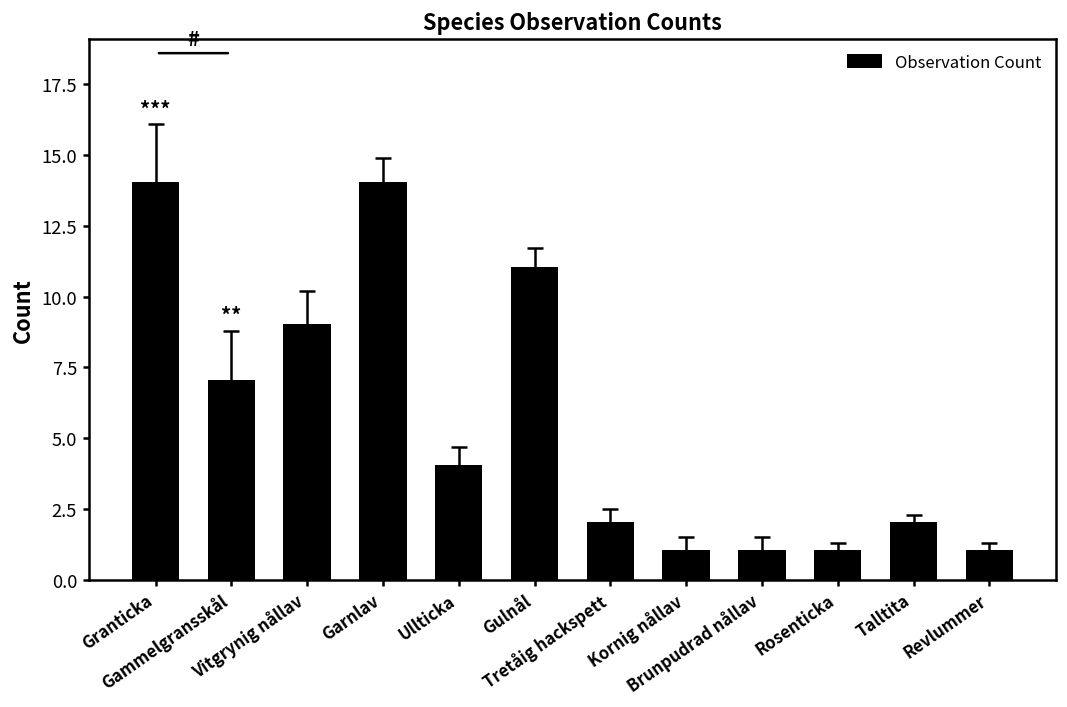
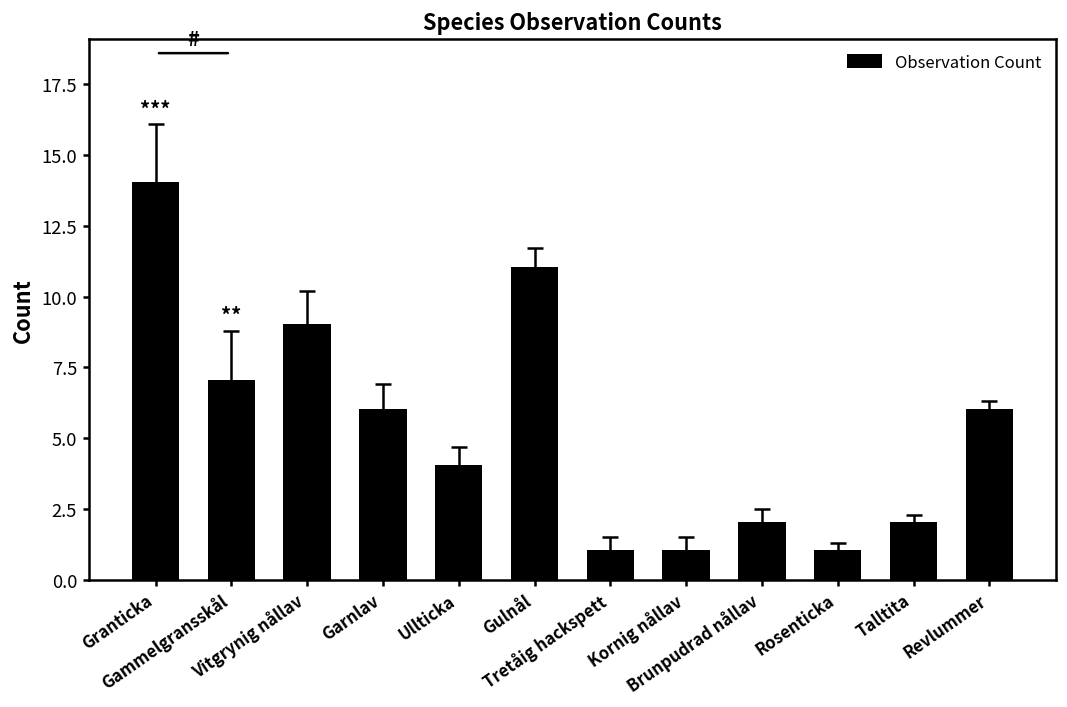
  {
    "Observation Count": {
      "Granticka": 14,
      "Gammelgransskål": 7,
      "Vitgrynig nållav": 9,
-     "Garnlav": 14,
+     "Garnlav": 6,
      "Ullticka": 4,
      "Gulnål": 11,
-     "Tretåig hackspett": 2,
+     "Tretåig hackspett": 1,
      "Kornig nållav": 1,
-     "Brunpudrad nållav": 1,
+     "Brunpudrad nållav": 2,
      "Rosenticka": 1,
      "Talltita": 2,
-     "Revlummer": 1
+     "Revlummer": 6
    }
  }
